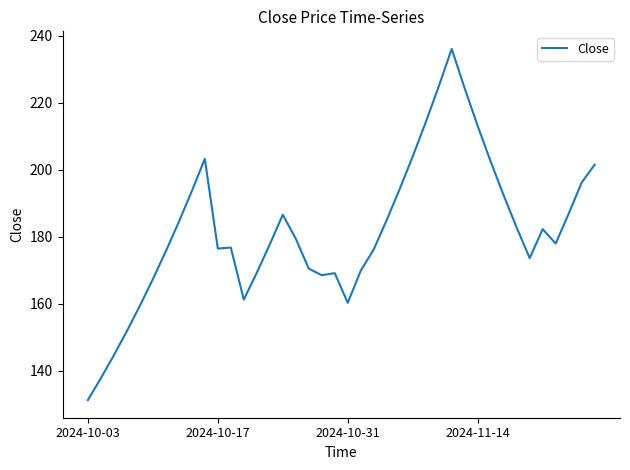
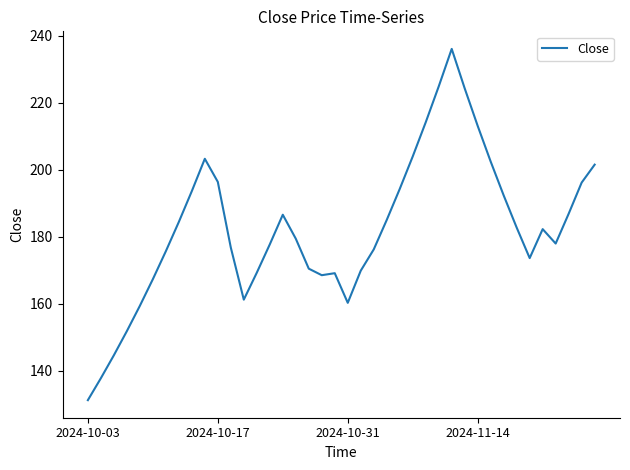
  {
    "2024-10-03": 131,
-   "2024-10-17": 177,
+   "2024-10-17": 196,
    "2024-10-31": 160,
    "2024-11-14": 213
  }
